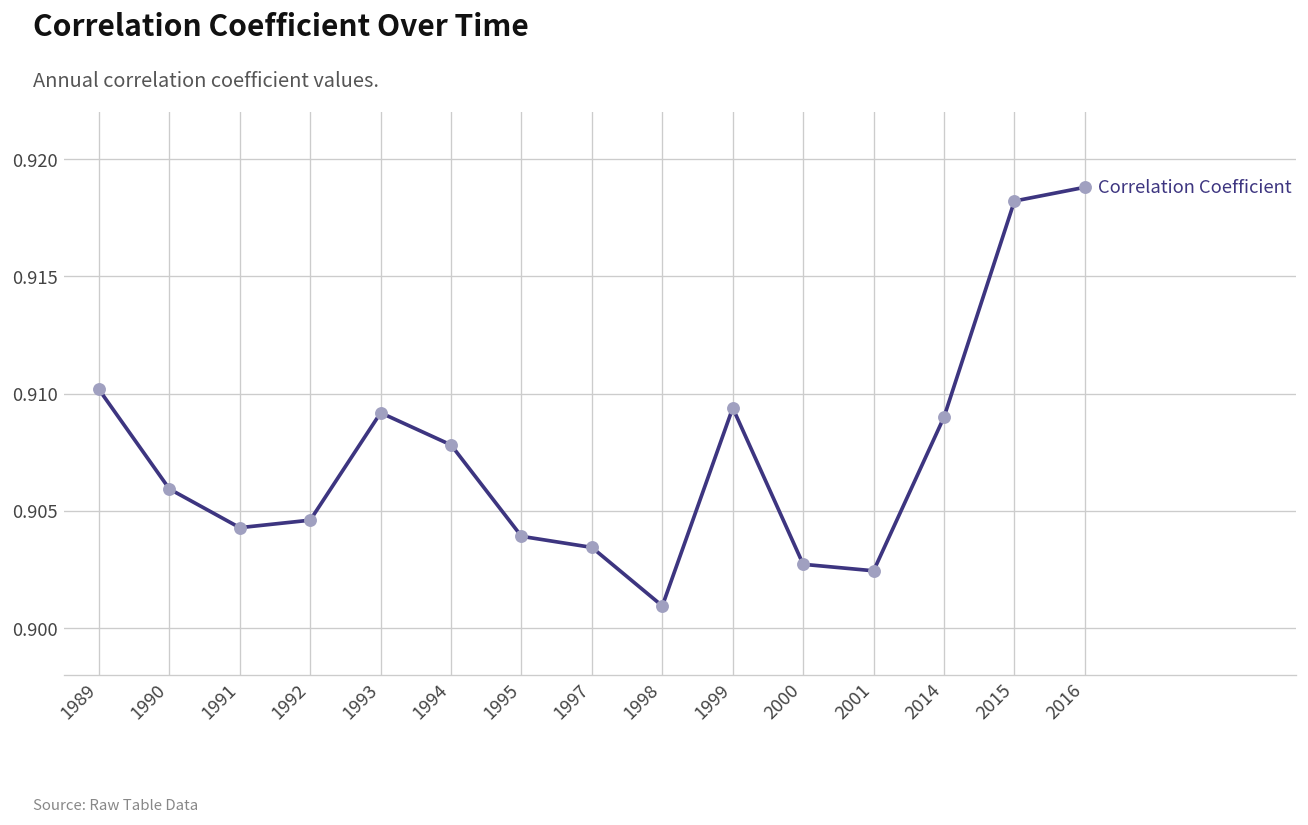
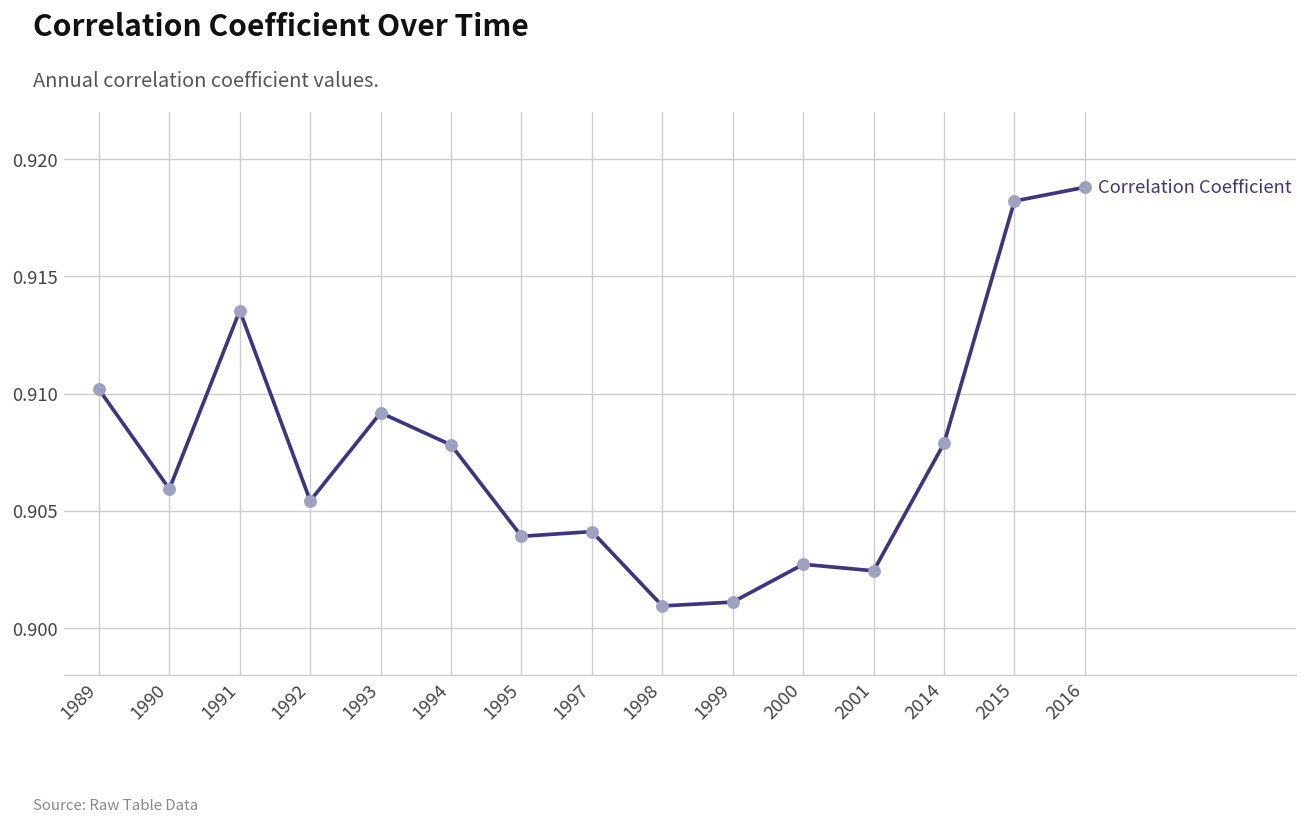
  {
    "1989": 0.9102,
    "1990": 0.9059,
-   "1991": 0.9043,
-   "1992": 0.9046,
+   "1991": 0.9135,
+   "1992": 0.9054,
    "1993": 0.9092,
    "1994": 0.9078,
    "1995": 0.9039,
-   "1997": 0.9034,
+   "1997": 0.9041,
    "1998": 0.9009,
-   "1999": 0.9094,
+   "1999": 0.9011,
    "2000": 0.9027,
    "2001": 0.9024,
-   "2014": 0.9090,
+   "2014": 0.9079,
    "2015": 0.9182,
    "2016": 0.9188
  }
